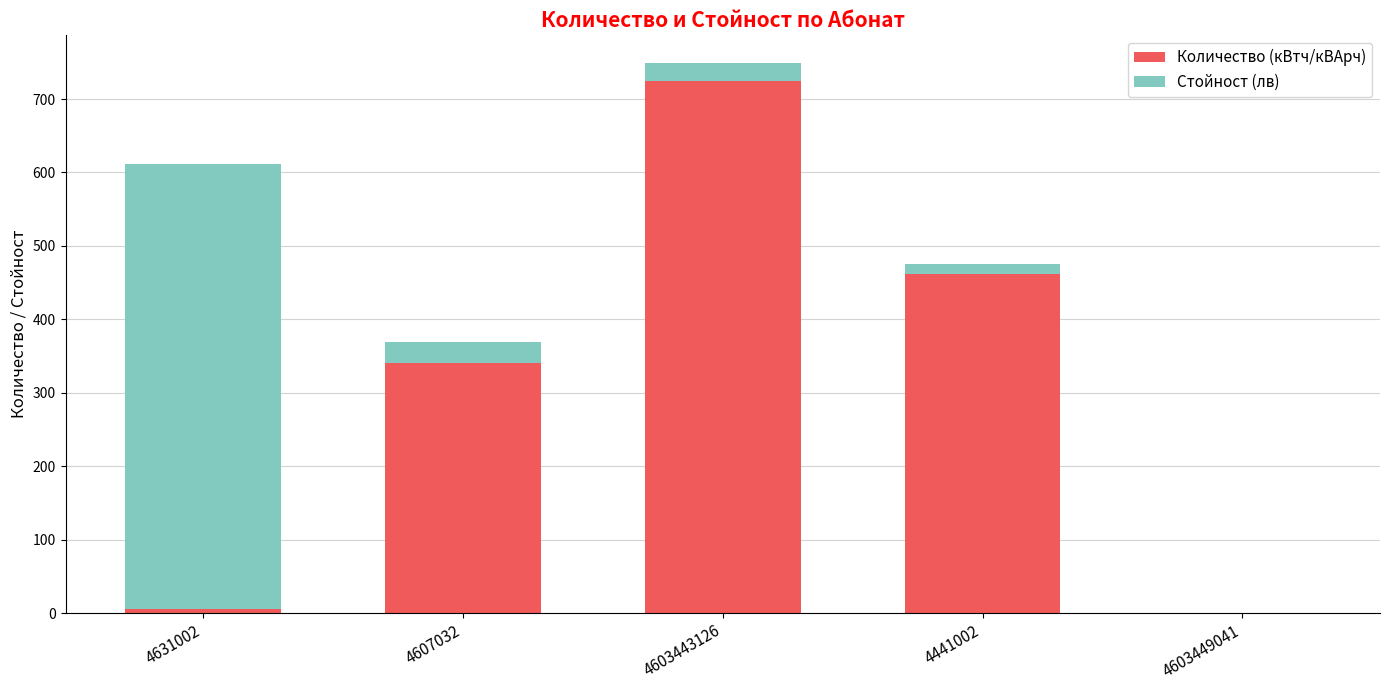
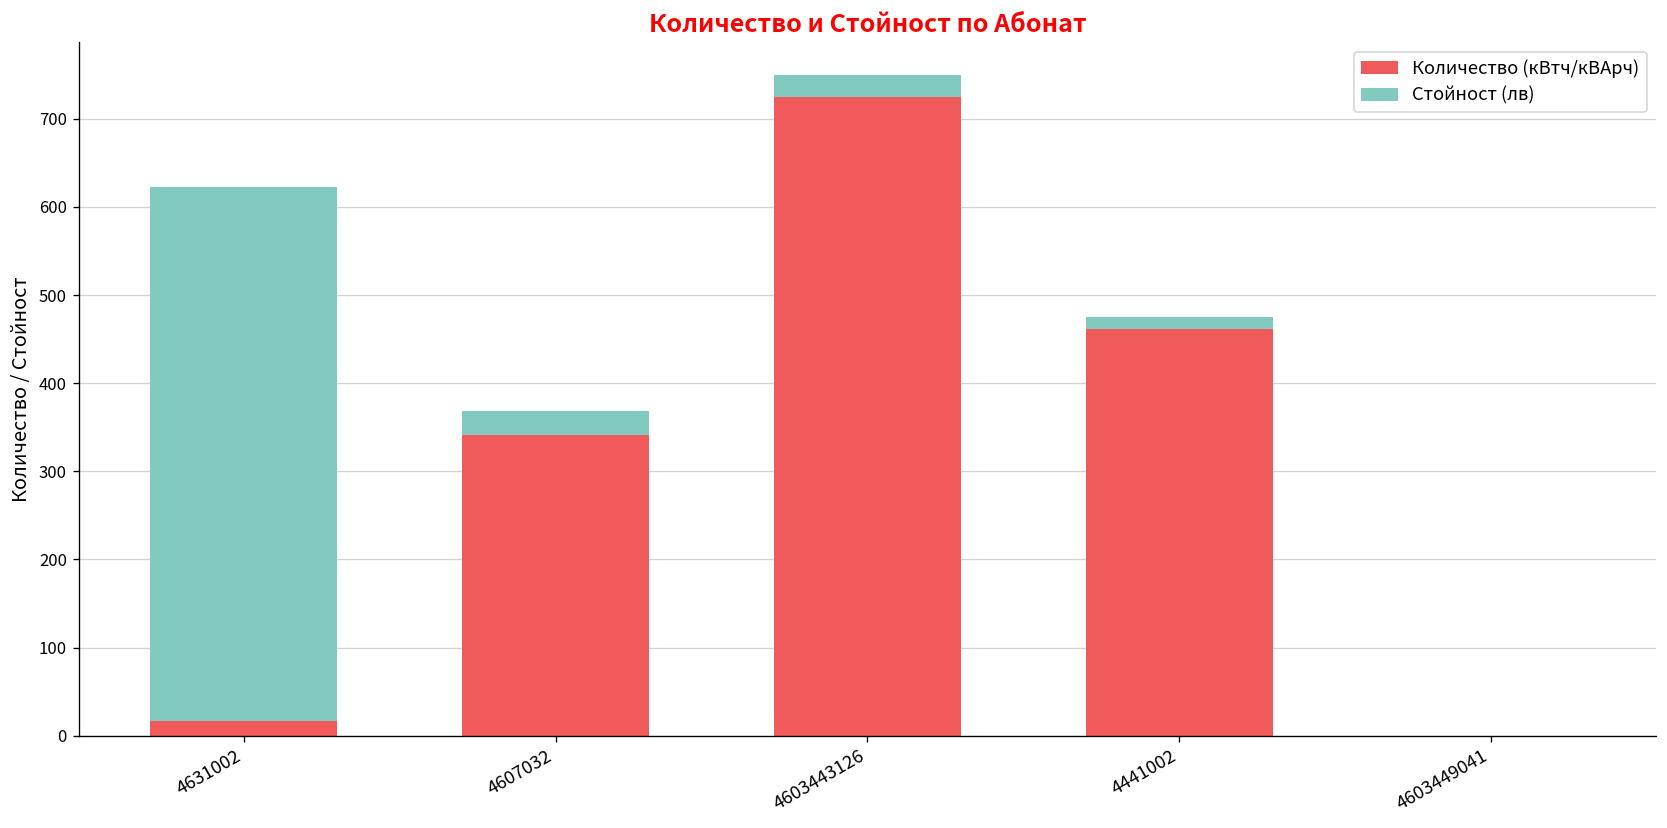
  {
    "Количество (кВтч/кВАрч)": {
-     "4631002": 10,
+     "4631002": 20,
      "4607032": 340,
      "4603443126": 730,
      "4441002": 460,
      "4603449041": 0
    },
    "Стойност (лв)": {
      "4631002": 610,
      "4607032": 30,
      "4603443126": 20,
      "4441002": 10,
      "4603449041": 0
    }
  }
